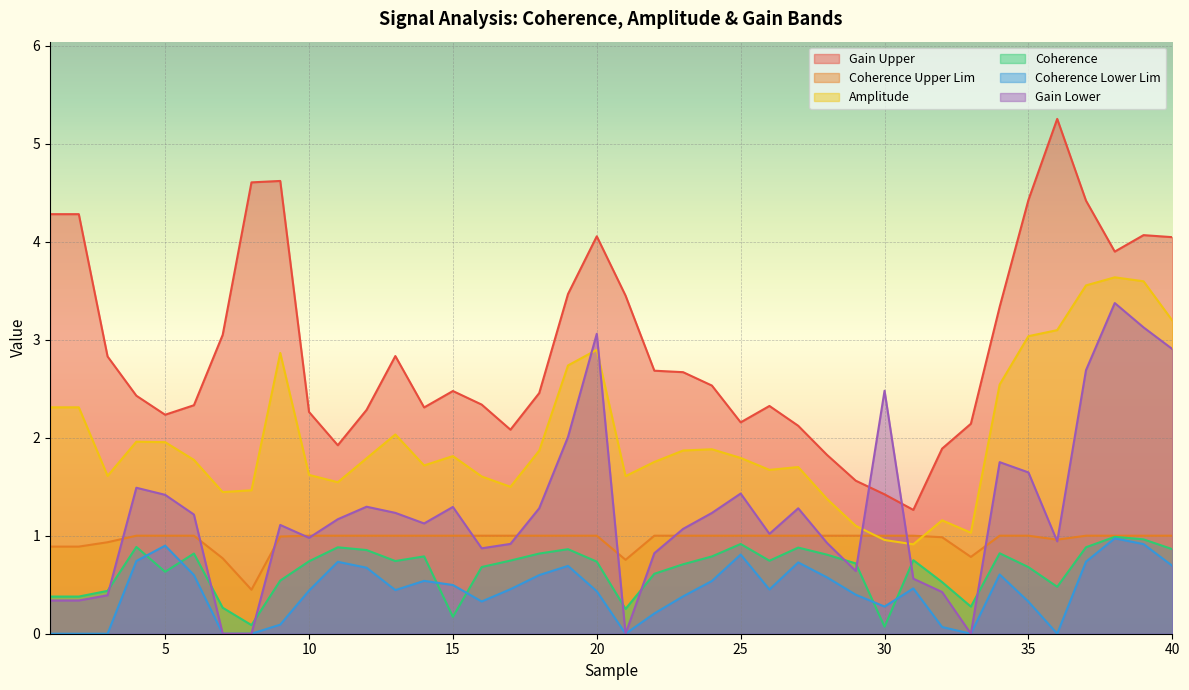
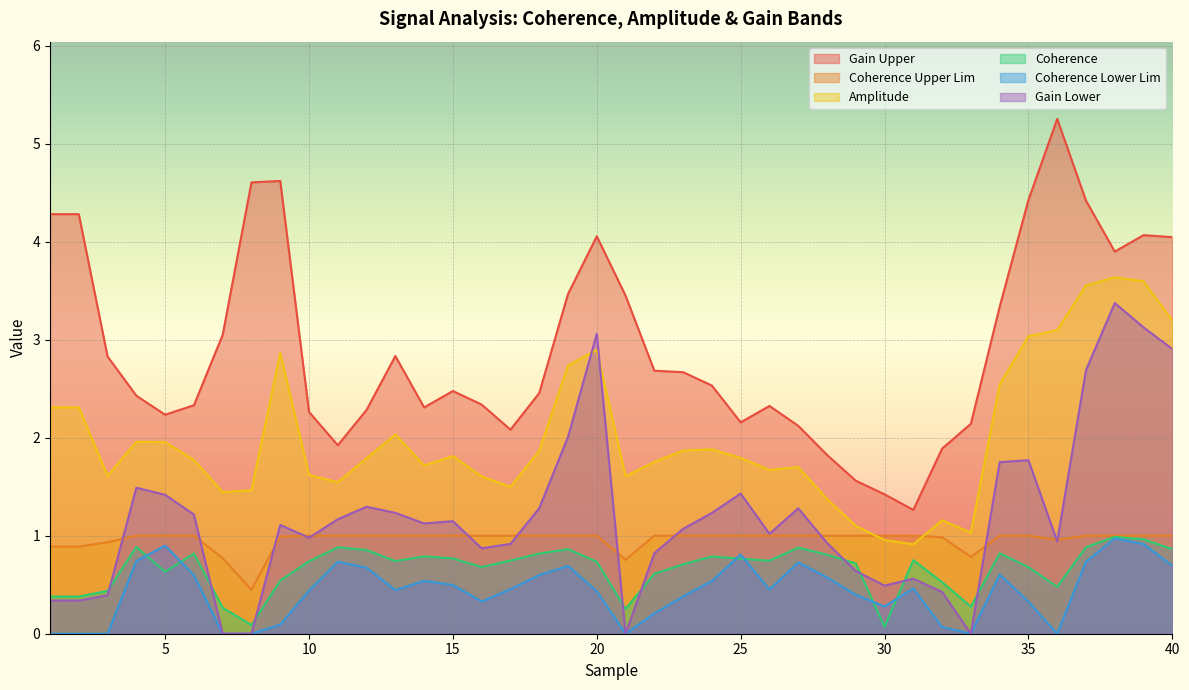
  {
    "Coherence": {
      "5": 0.6,
      "10": 0.7,
-     "15": 0.2,
+     "15": 0.8,
      "20": 0.7,
-     "25": 0.9,
+     "25": 0.8,
      "30": 0.1,
      "35": 0.7,
      "40": 0.9
    },
    "Coherence Lower Lim": {
      "5": 0.9,
      "10": 0.4,
      "15": 0.5,
      "20": 0.4,
      "25": 0.8,
      "30": 0.3,
      "35": 0.3,
      "40": 0.7
    },
    "Gain Lower": {
      "5": 1.4,
-     "15": 1.3,
+     "15": 1.1,
      "20": 3.1,
      "25": 1.4,
-     "30": 2.5,
-     "35": 1.6,
+     "30": 0.5,
+     "35": 1.8,
      "40": 2.9
    }
  }
